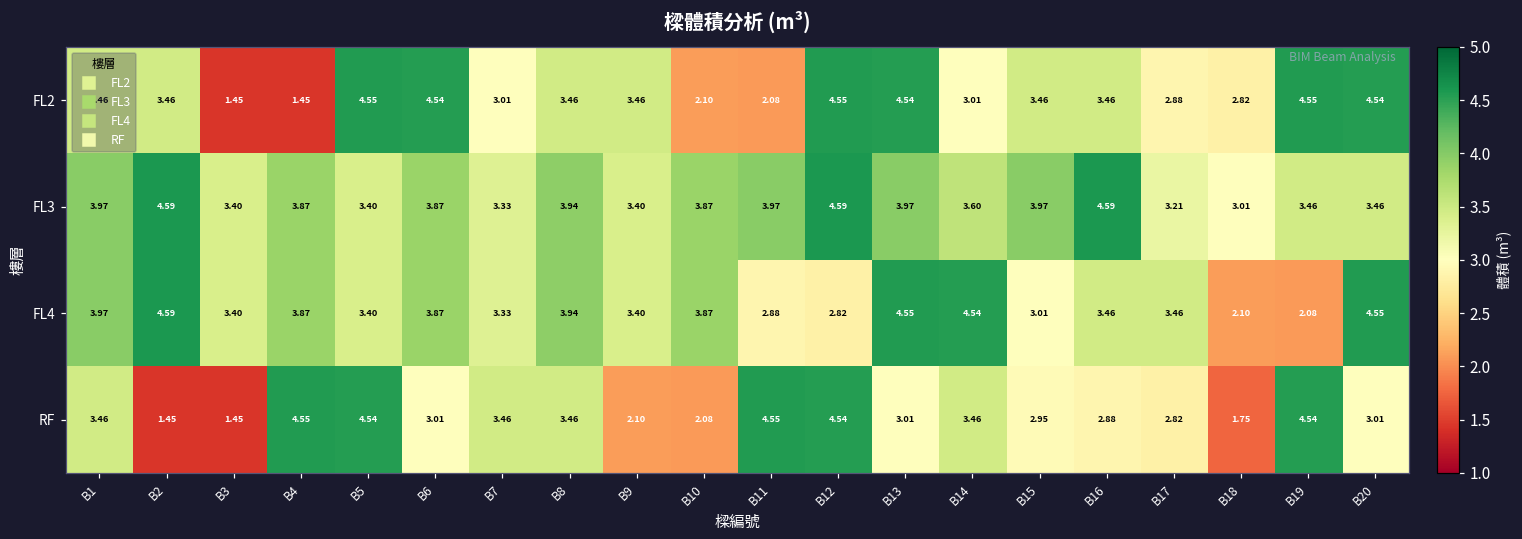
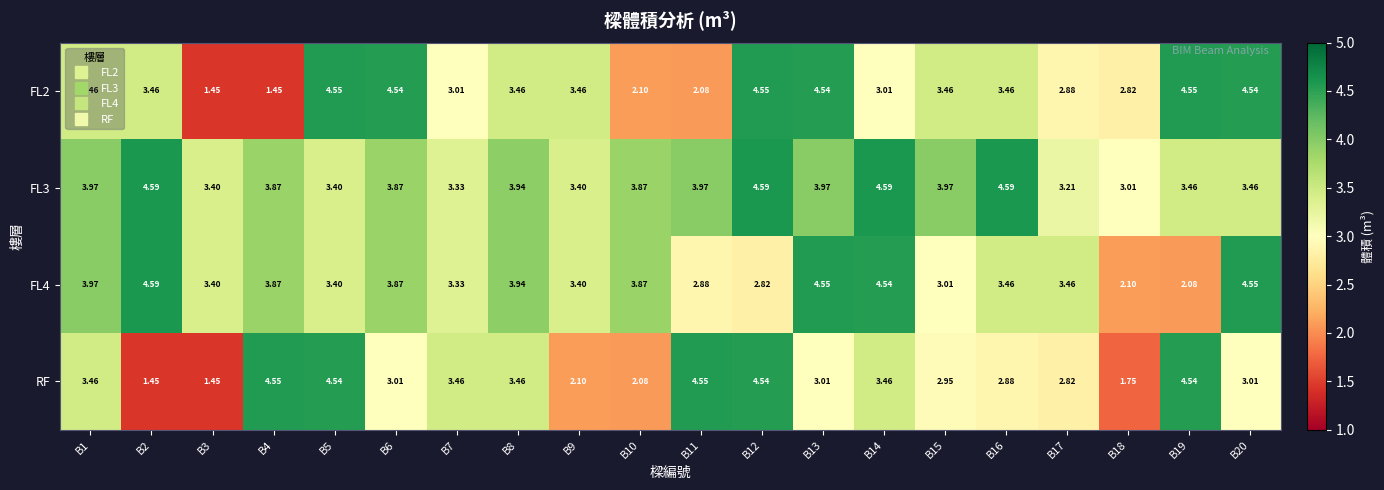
  {
    "FL2": {
      "B2": 3.46,
      "B3": 1.45,
      "B4": 1.45,
      "B5": 4.55,
      "B6": 4.54,
      "B7": 3.01,
      "B8": 3.46,
      "B9": 3.46,
      "B10": 2.10,
      "B11": 2.08,
      "B12": 4.55,
      "B13": 4.54,
      "B14": 3.01,
      "B15": 3.46,
      "B16": 3.46,
      "B17": 2.88,
      "B18": 2.82,
      "B19": 4.55
    },
    "FL3": {
      "B1": 3.97,
      "B2": 4.59,
      "B3": 3.40,
      "B4": 3.87,
      "B5": 3.40,
      "B6": 3.87,
      "B7": 3.33,
      "B8": 3.94,
      "B9": 3.40,
      "B10": 3.87,
      "B11": 3.97,
      "B12": 4.59,
      "B13": 3.97,
-     "B14": 3.60,
+     "B14": 4.59,
      "B15": 3.97,
      "B16": 4.59,
      "B17": 3.21,
      "B18": 3.01,
      "B19": 3.46,
      "B20": 3.46
    },
    "FL4": {
      "B1": 3.97,
      "B2": 4.59,
      "B3": 3.40,
      "B4": 3.87,
      "B5": 3.40,
      "B6": 3.87,
      "B7": 3.33,
      "B8": 3.94,
      "B9": 3.40,
      "B10": 3.87,
      "B11": 2.88,
      "B12": 2.82,
      "B13": 4.55,
      "B14": 4.54,
      "B15": 3.01,
      "B16": 3.46,
      "B17": 3.46,
      "B18": 2.10,
      "B19": 2.08,
      "B20": 4.55
    },
    "RF": {
      "B1": 3.46,
      "B2": 1.45,
      "B3": 1.45,
      "B4": 4.55,
      "B5": 4.54,
      "B6": 3.01,
      "B7": 3.46,
      "B8": 3.46,
      "B9": 2.10,
      "B10": 2.08,
      "B11": 4.55,
      "B12": 4.54,
      "B13": 3.01,
      "B14": 3.46,
      "B15": 2.95,
      "B16": 2.88,
      "B17": 2.82,
      "B18": 1.75,
      "B19": 4.54,
      "B20": 3.01
    }
  }
